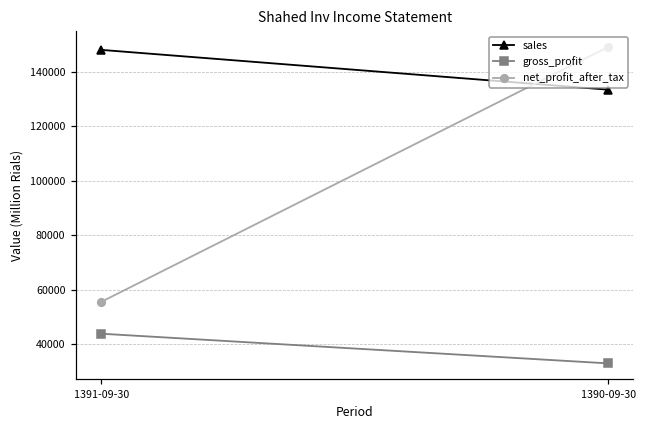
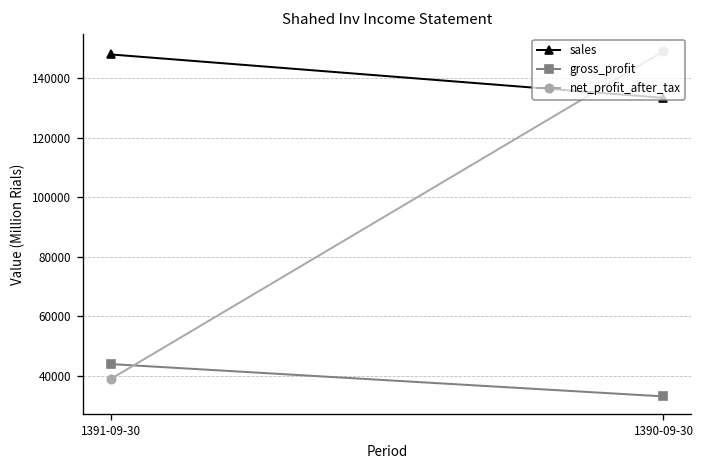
  {
    "sales": {
      "1391-09-30": 148000
    },
    "gross_profit": {
      "1391-09-30": 44000,
      "1390-09-30": 33000
    },
    "net_profit_after_tax": {
-     "1391-09-30": 56000
+     "1391-09-30": 39000
    }
  }
